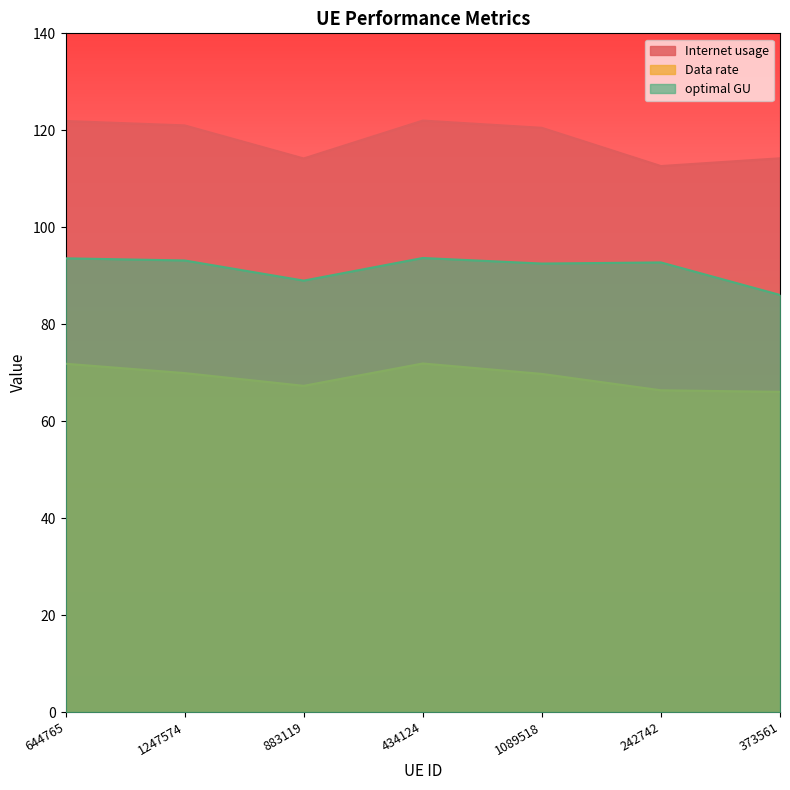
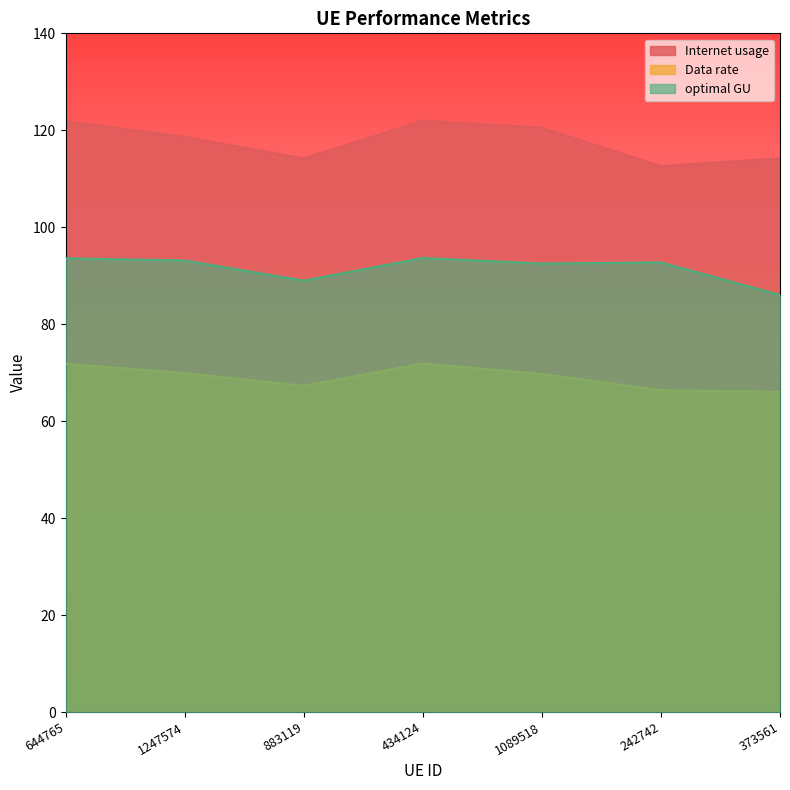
  {
    "Internet usage": {
      "644765": 122,
-     "1247574": 121,
+     "1247574": 119,
      "883119": 114,
      "434124": 122,
      "1089518": 121,
      "242742": 113,
      "373561": 114
    },
    "Data rate": {
      "644765": 72,
      "1247574": 70,
      "883119": 67,
      "434124": 72,
      "1089518": 70,
      "242742": 66,
      "373561": 66
    },
    "optimal GU": {
      "644765": 94,
      "1247574": 93,
      "883119": 89,
      "434124": 94,
      "1089518": 93,
      "242742": 93,
      "373561": 86
    }
  }
